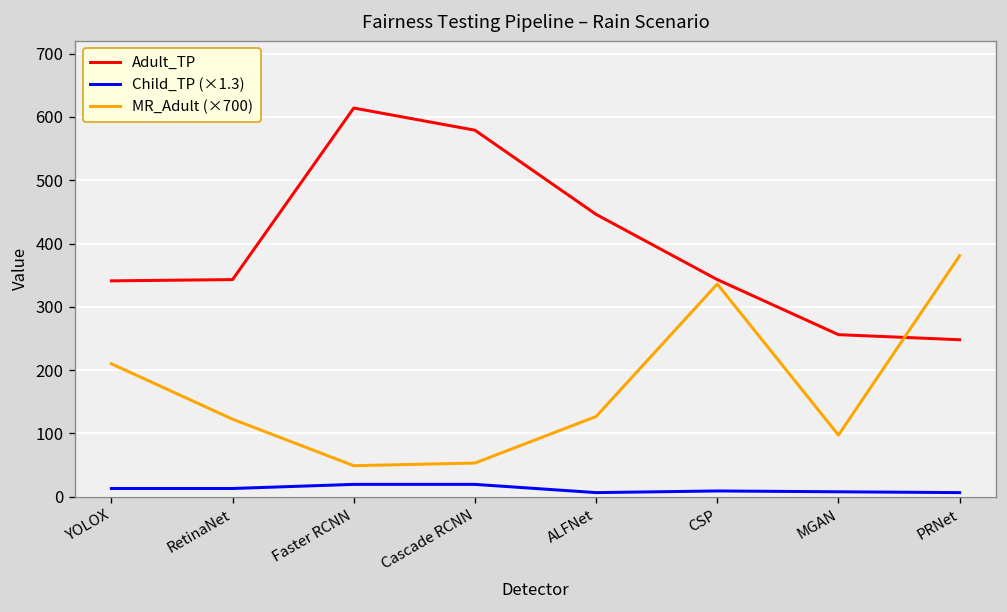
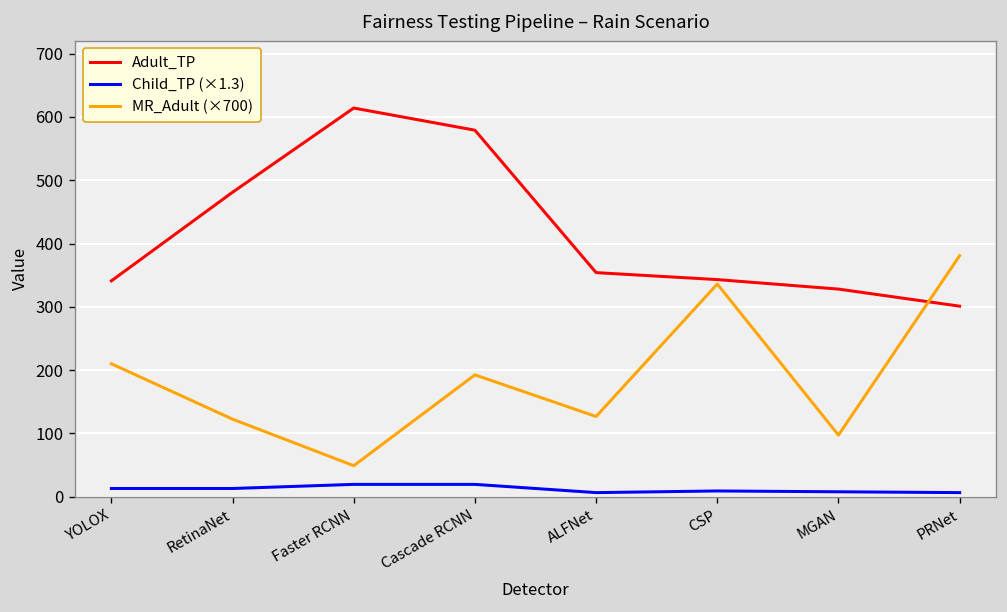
  {
    "Adult_TP": {
      "YOLOX": 340,
-     "RetinaNet": 340,
+     "RetinaNet": 480,
      "Faster RCNN": 610,
      "Cascade RCNN": 580,
-     "ALFNet": 450,
+     "ALFNet": 350,
      "CSP": 340,
-     "MGAN": 260,
-     "PRNet": 250
+     "MGAN": 330,
+     "PRNet": 300
    },
    "Child_TP (×1.3)": {
      "YOLOX": 10,
      "RetinaNet": 10,
      "Faster RCNN": 20,
      "Cascade RCNN": 20,
      "ALFNet": 10,
      "CSP": 10,
      "MGAN": 10,
      "PRNet": 10
    },
    "MR_Adult (×700)": {
      "YOLOX": 210,
      "RetinaNet": 120,
      "Faster RCNN": 50,
-     "Cascade RCNN": 50,
+     "Cascade RCNN": 190,
      "ALFNet": 130,
      "CSP": 340,
      "MGAN": 100,
      "PRNet": 380
    }
  }
